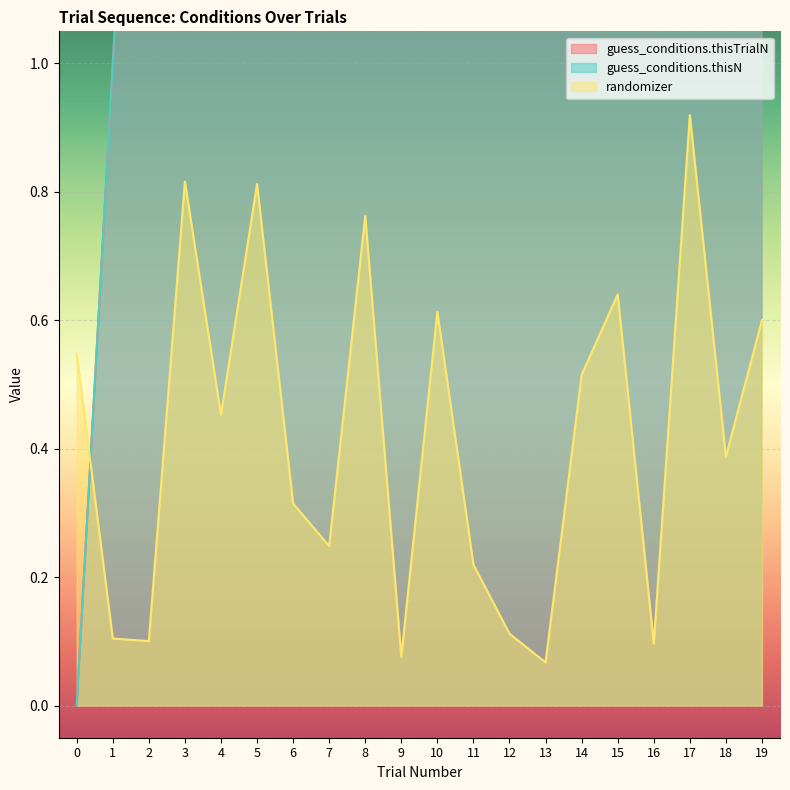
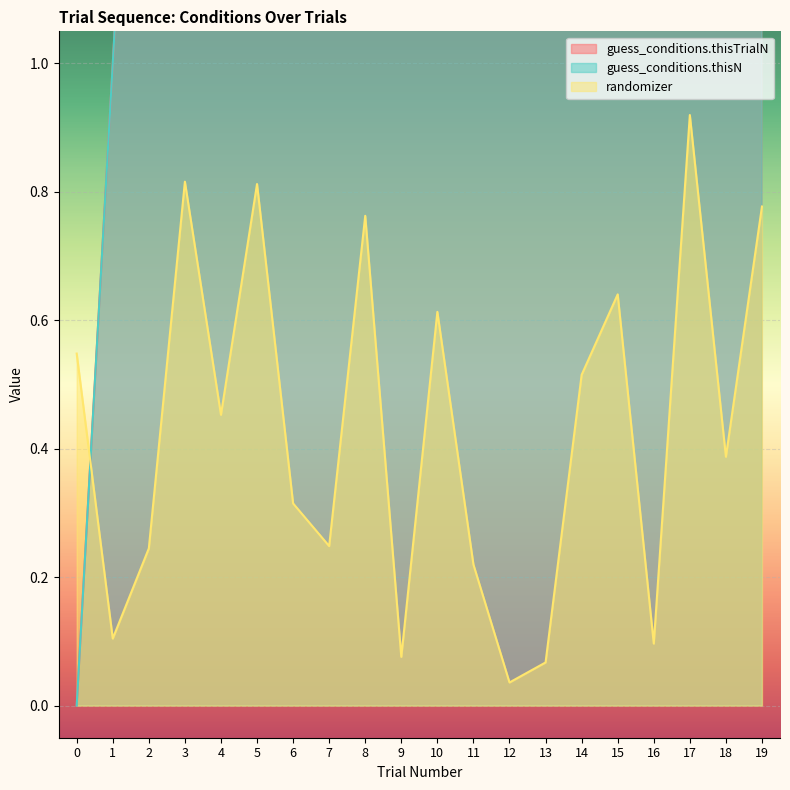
  {
    "guess_conditions.thisN": {
      "0": 0.00,
      "1": 1.00
    },
    "randomizer": {
      "0": 0.55,
      "1": 0.10,
-     "2": 0.10,
+     "2": 0.24,
      "3": 0.82,
      "4": 0.45,
      "5": 0.81,
      "6": 0.31,
      "7": 0.25,
      "8": 0.76,
      "9": 0.08,
      "10": 0.61,
      "11": 0.22,
-     "12": 0.11,
+     "12": 0.04,
      "13": 0.07,
      "14": 0.52,
      "15": 0.64,
      "16": 0.10,
      "17": 0.92,
      "18": 0.39,
-     "19": 0.60
+     "19": 0.78
    }
  }
